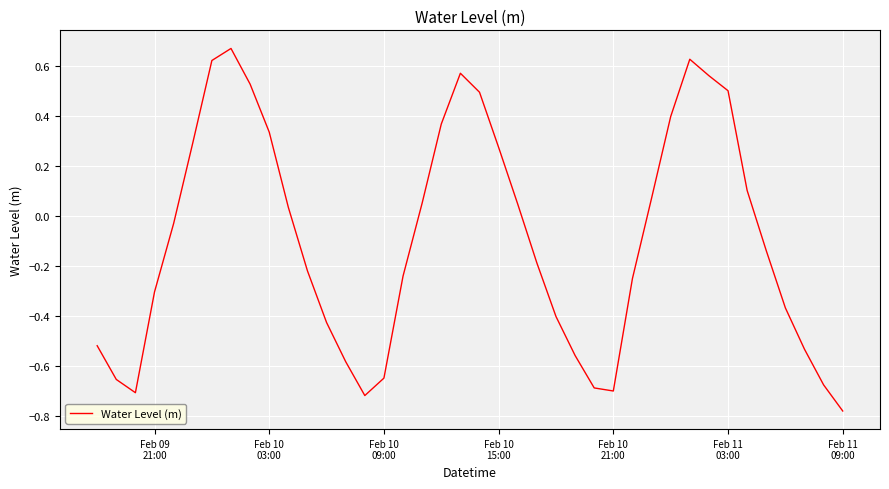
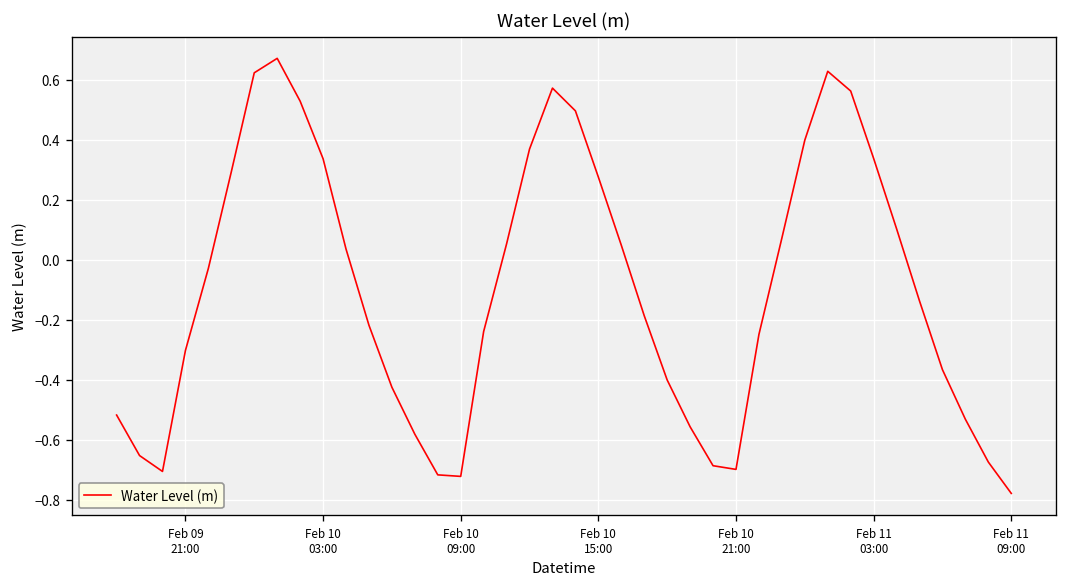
  {
    "Feb 09 21:00": -0.30,
    "Feb 10 03:00": 0.34,
-   "Feb 10 09:00": -0.65,
+   "Feb 10 09:00": -0.72,
    "Feb 10 15:00": 0.28,
    "Feb 10 21:00": -0.70,
-   "Feb 11 03:00": 0.50,
+   "Feb 11 03:00": 0.34,
    "Feb 11 09:00": -0.78
  }
